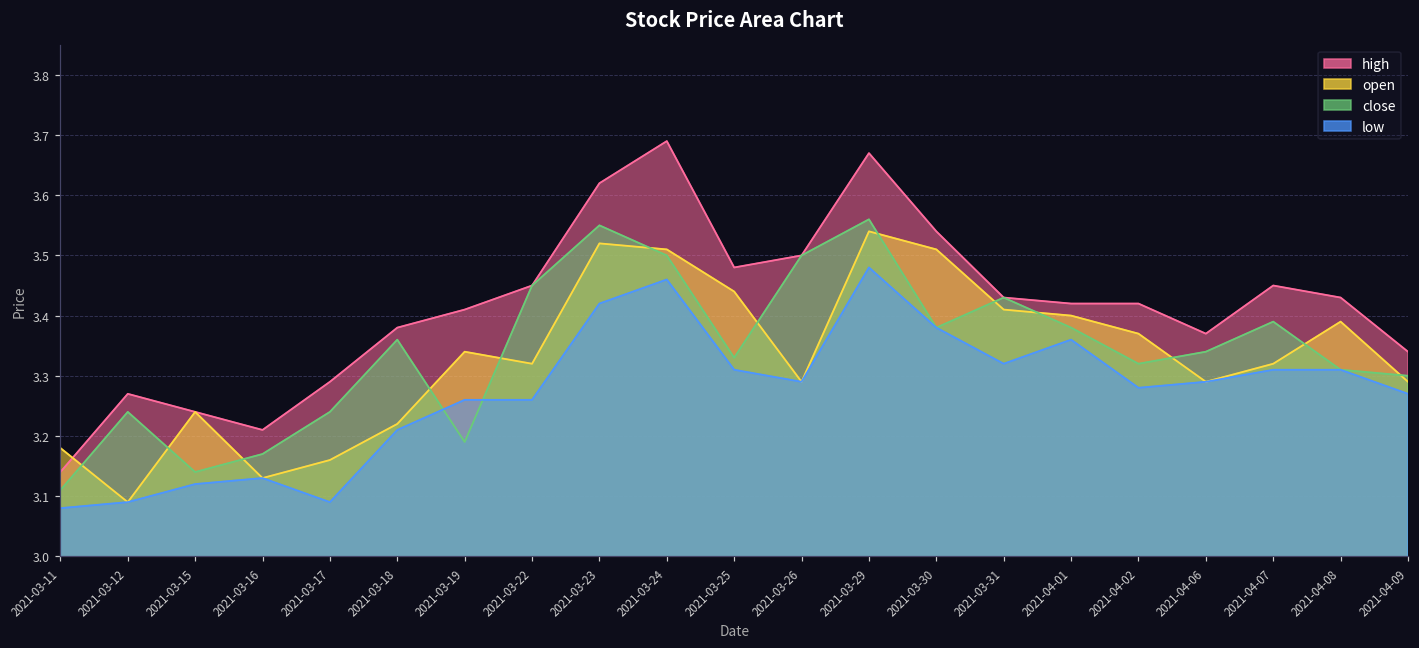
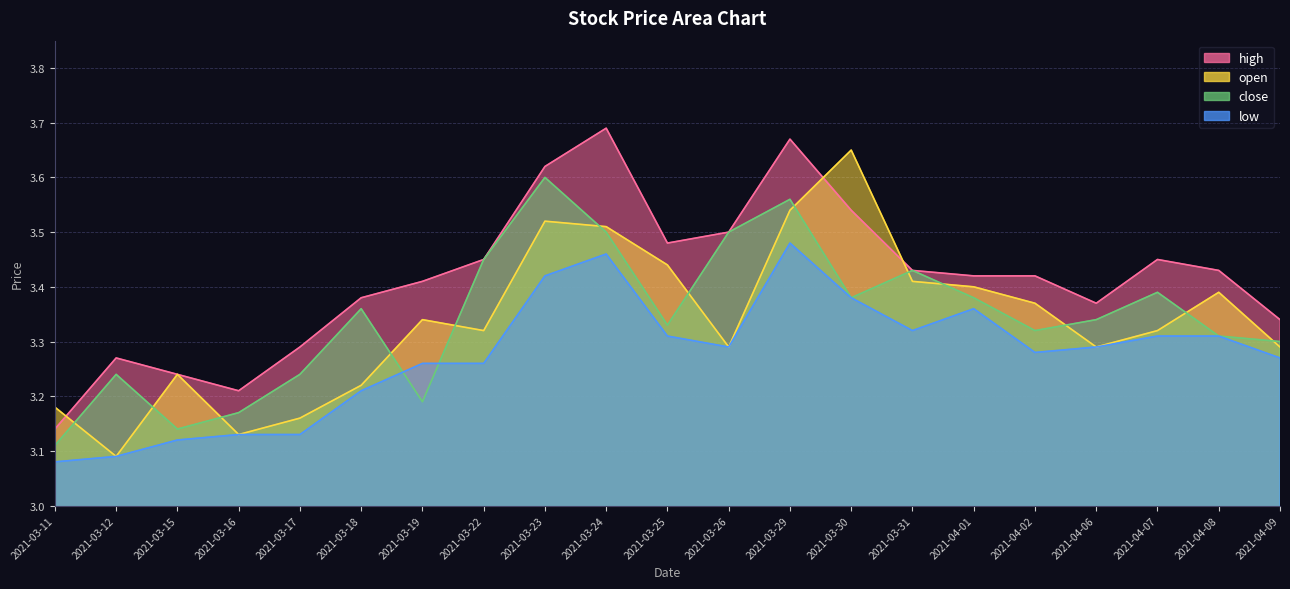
  {
    "high": {
      "2021-03-11": 3.14,
      "2021-03-12": 3.27,
      "2021-03-16": 3.21,
      "2021-03-17": 3.29,
      "2021-03-18": 3.38,
      "2021-03-19": 3.41,
      "2021-03-23": 3.62,
      "2021-03-24": 3.69,
      "2021-03-25": 3.48,
      "2021-03-29": 3.67,
      "2021-03-30": 3.54,
      "2021-04-01": 3.42,
      "2021-04-02": 3.42,
      "2021-04-06": 3.37,
      "2021-04-07": 3.45,
      "2021-04-08": 3.43,
      "2021-04-09": 3.34
    },
    "open": {
      "2021-03-11": 3.18,
      "2021-03-17": 3.16,
      "2021-03-18": 3.22,
      "2021-03-19": 3.34,
      "2021-03-22": 3.32,
      "2021-03-23": 3.52,
      "2021-03-24": 3.51,
      "2021-03-25": 3.44,
      "2021-03-29": 3.54,
-     "2021-03-30": 3.51,
+     "2021-03-30": 3.65,
      "2021-03-31": 3.41,
      "2021-04-01": 3.40,
      "2021-04-02": 3.37,
      "2021-04-07": 3.32,
      "2021-04-08": 3.39,
      "2021-04-09": 3.29
    },
    "close": {
      "2021-03-11": 3.11,
      "2021-03-12": 3.24,
      "2021-03-15": 3.14,
      "2021-03-16": 3.17,
      "2021-03-17": 3.24,
      "2021-03-18": 3.36,
      "2021-03-19": 3.19,
-     "2021-03-23": 3.55,
+     "2021-03-23": 3.60,
      "2021-03-24": 3.50,
      "2021-03-25": 3.33,
      "2021-03-29": 3.56,
      "2021-04-01": 3.38,
      "2021-04-02": 3.32,
      "2021-04-06": 3.34,
      "2021-04-07": 3.39,
      "2021-04-09": 3.30
    },
    "low": {
      "2021-03-11": 3.08,
      "2021-03-15": 3.12,
-     "2021-03-17": 3.09,
+     "2021-03-17": 3.13,
      "2021-03-18": 3.21,
      "2021-03-19": 3.26,
      "2021-03-22": 3.26,
      "2021-03-23": 3.42,
      "2021-03-24": 3.46,
      "2021-03-25": 3.31,
      "2021-03-29": 3.48,
      "2021-03-31": 3.32,
      "2021-04-01": 3.36,
      "2021-04-02": 3.28,
      "2021-04-07": 3.31,
      "2021-04-09": 3.27
    }
  }
